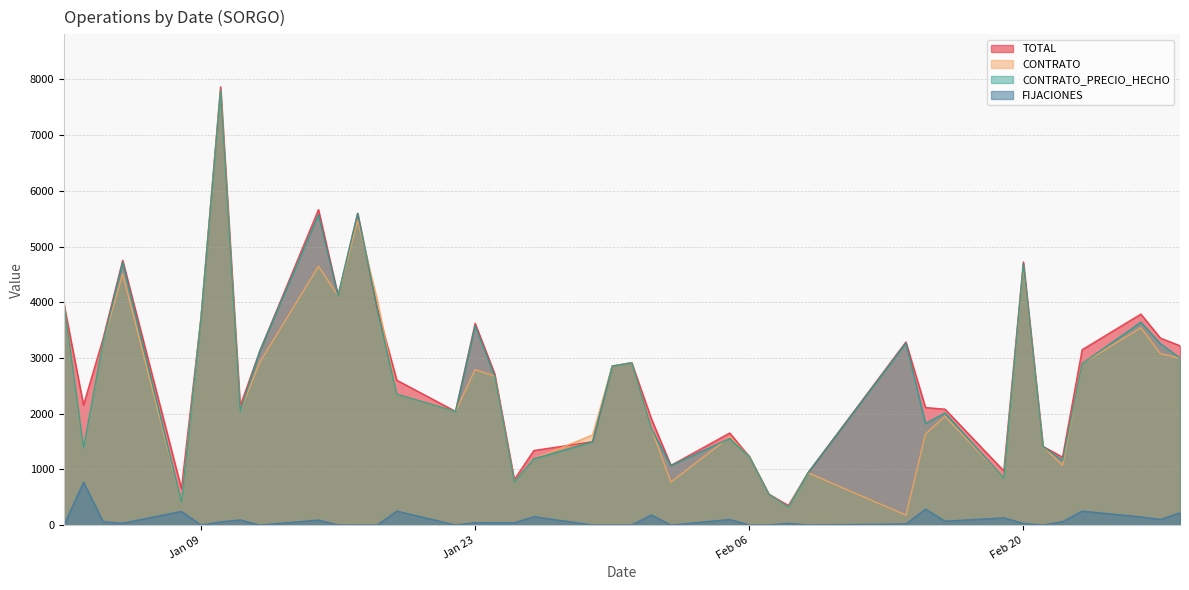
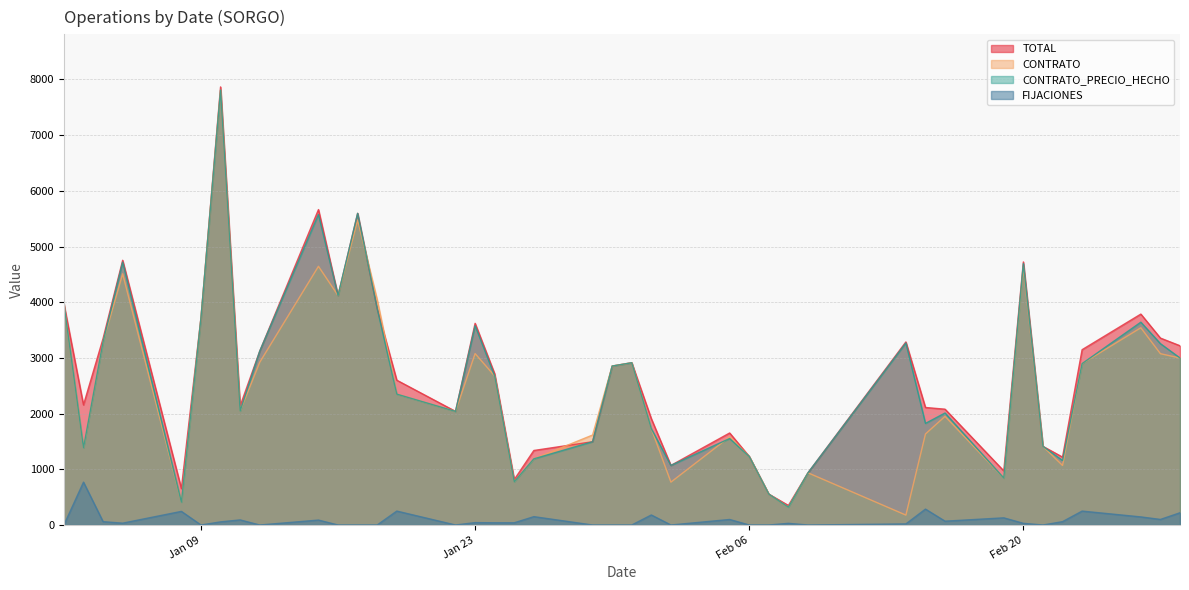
  {
    "CONTRATO": {
-     "Jan 23": 2800,
+     "Jan 23": 3100,
      "Feb 20": 4600
    }
  }
